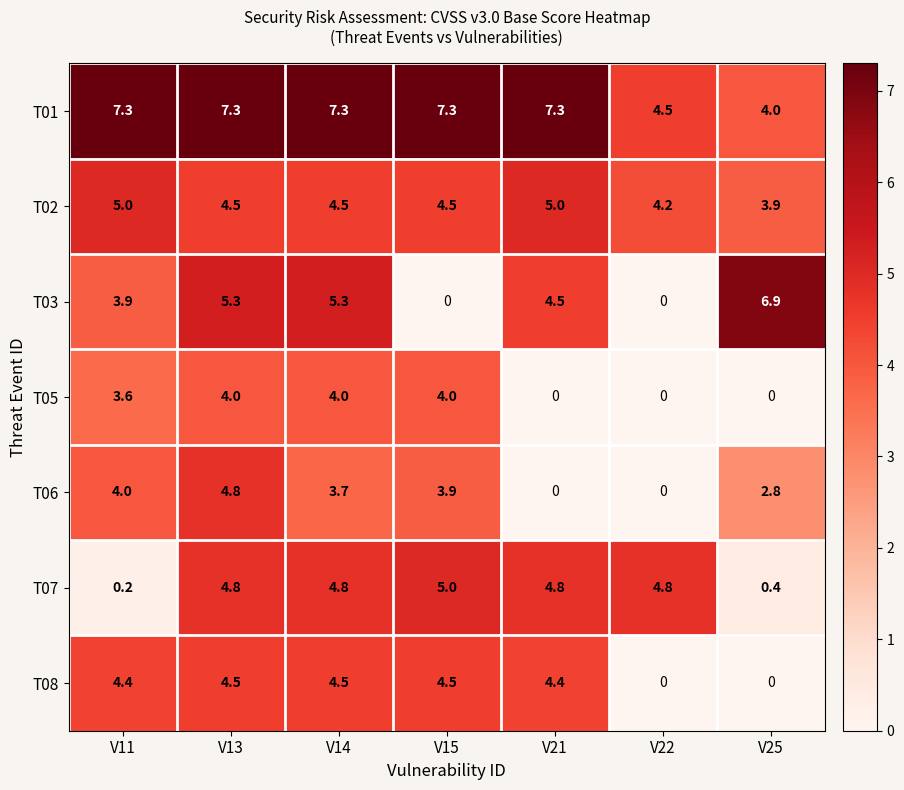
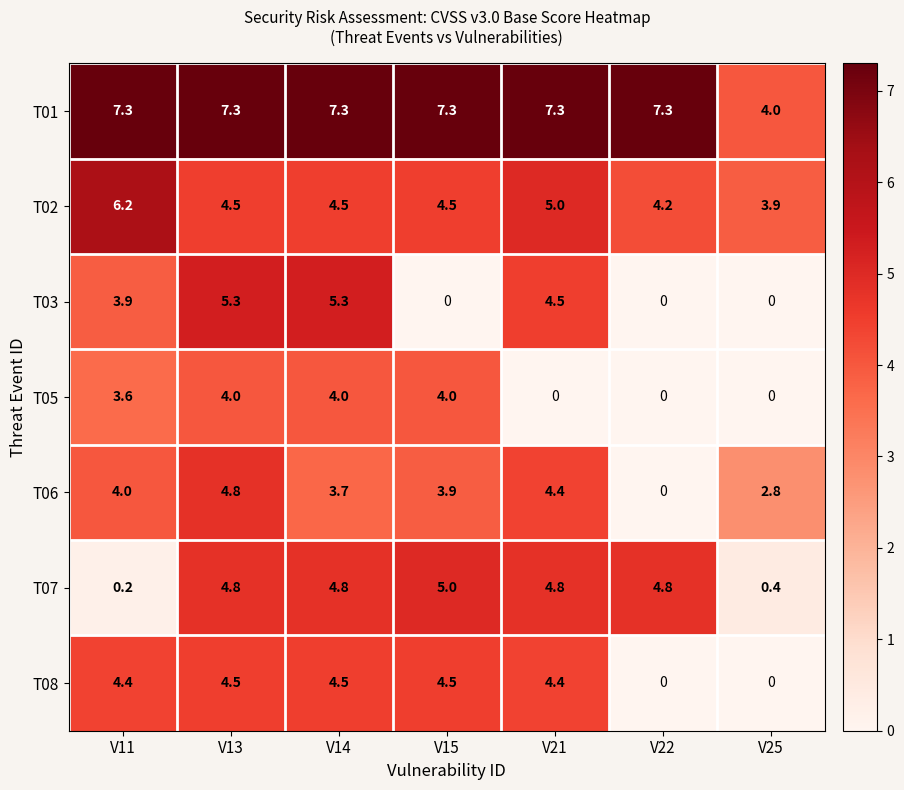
  {
    "T01": {
      "V11": 7.3,
      "V13": 7.3,
      "V14": 7.3,
      "V15": 7.3,
      "V21": 7.3,
-     "V22": 4.5,
+     "V22": 7.3,
      "V25": 4.0
    },
    "T02": {
-     "V11": 5.0,
+     "V11": 6.2,
      "V13": 4.5,
      "V14": 4.5,
      "V15": 4.5,
      "V21": 5.0,
      "V22": 4.2,
      "V25": 3.9
    },
    "T03": {
      "V11": 3.9,
      "V13": 5.3,
      "V14": 5.3,
      "V15": 0,
      "V21": 4.5,
      "V22": 0,
-     "V25": 6.9
+     "V25": 0
    },
    "T05": {
      "V11": 3.6,
      "V13": 4.0,
      "V14": 4.0,
      "V15": 4.0,
      "V21": 0,
      "V22": 0,
      "V25": 0
    },
    "T06": {
      "V11": 4.0,
      "V13": 4.8,
      "V14": 3.7,
      "V15": 3.9,
-     "V21": 0,
+     "V21": 4.4,
      "V22": 0,
      "V25": 2.8
    },
    "T07": {
      "V11": 0.2,
      "V13": 4.8,
      "V14": 4.8,
      "V15": 5.0,
      "V21": 4.8,
      "V22": 4.8,
      "V25": 0.4
    },
    "T08": {
      "V11": 4.4,
      "V13": 4.5,
      "V14": 4.5,
      "V15": 4.5,
      "V21": 4.4,
      "V22": 0,
      "V25": 0
    }
  }
